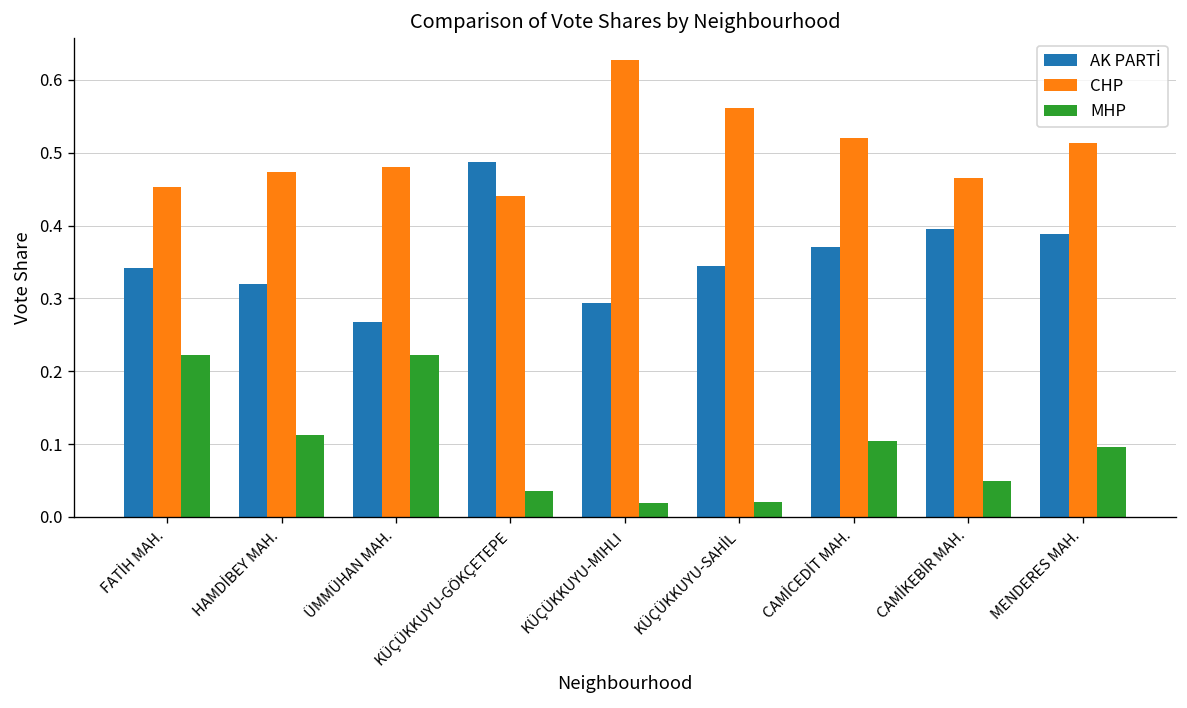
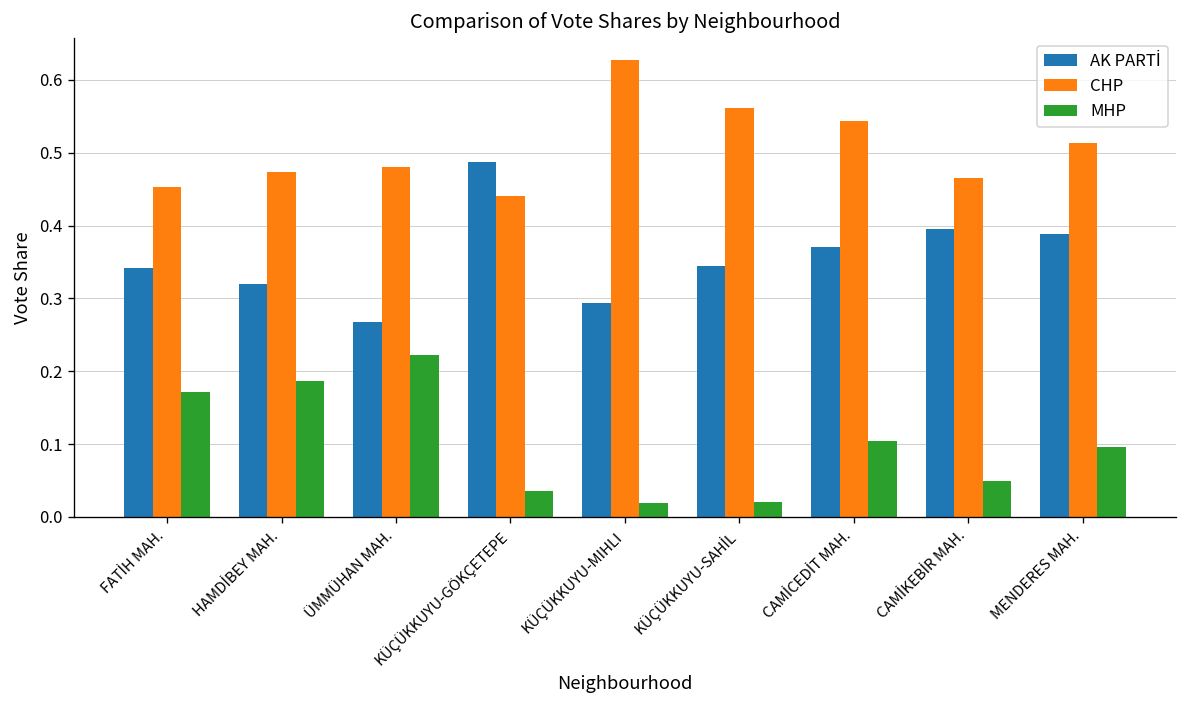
  {
    "AK PARTİ": {
      "FATİH MAH.": 0.34,
      "HAMDİBEY MAH.": 0.32,
      "ÜMMÜHAN MAH.": 0.27,
      "KÜÇÜKKUYU-GÖKÇETEPE": 0.49,
      "KÜÇÜKKUYU-MIHLI": 0.29,
      "KÜÇÜKKUYU-SAHİL": 0.34,
      "CAMİCEDİT MAH.": 0.37,
      "CAMİKEBİR MAH.": 0.40,
      "MENDERES MAH.": 0.39
    },
    "CHP": {
      "FATİH MAH.": 0.45,
      "HAMDİBEY MAH.": 0.47,
      "ÜMMÜHAN MAH.": 0.48,
      "KÜÇÜKKUYU-GÖKÇETEPE": 0.44,
      "KÜÇÜKKUYU-MIHLI": 0.63,
      "KÜÇÜKKUYU-SAHİL": 0.56,
-     "CAMİCEDİT MAH.": 0.52,
+     "CAMİCEDİT MAH.": 0.54,
      "CAMİKEBİR MAH.": 0.47,
      "MENDERES MAH.": 0.51
    },
    "MHP": {
-     "FATİH MAH.": 0.22,
-     "HAMDİBEY MAH.": 0.11,
+     "FATİH MAH.": 0.17,
+     "HAMDİBEY MAH.": 0.19,
      "ÜMMÜHAN MAH.": 0.22,
      "KÜÇÜKKUYU-GÖKÇETEPE": 0.04,
      "KÜÇÜKKUYU-MIHLI": 0.02,
      "KÜÇÜKKUYU-SAHİL": 0.02,
      "CAMİCEDİT MAH.": 0.10,
      "CAMİKEBİR MAH.": 0.05,
      "MENDERES MAH.": 0.10
    }
  }
